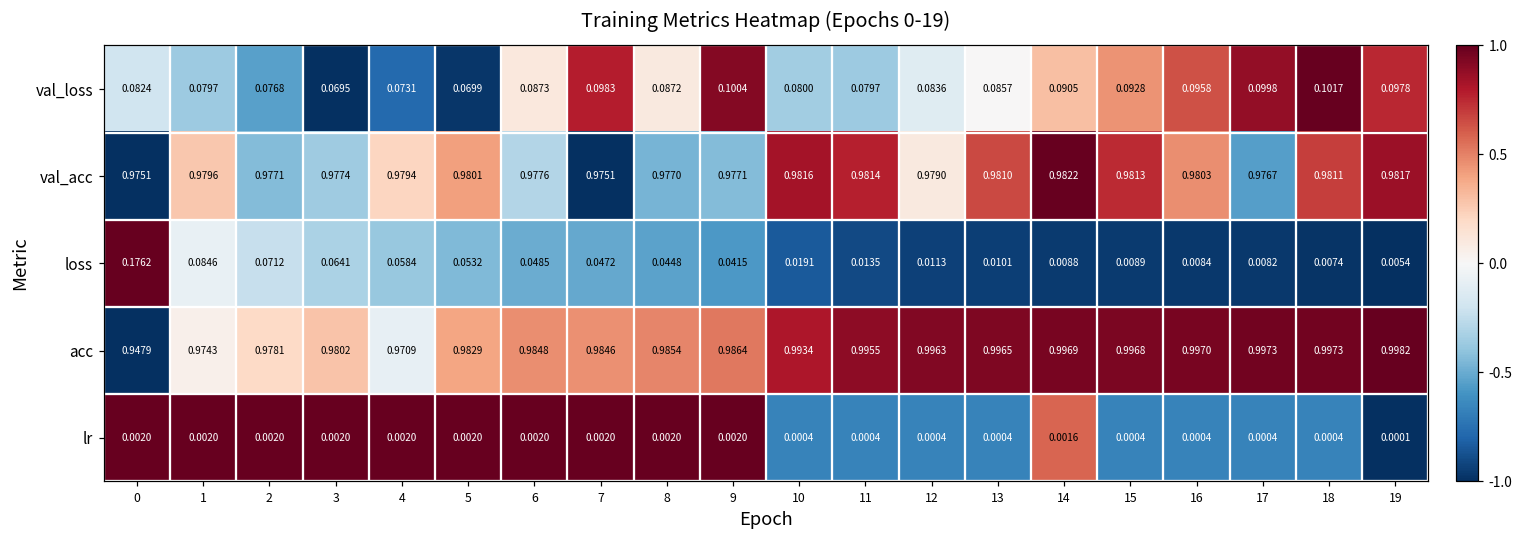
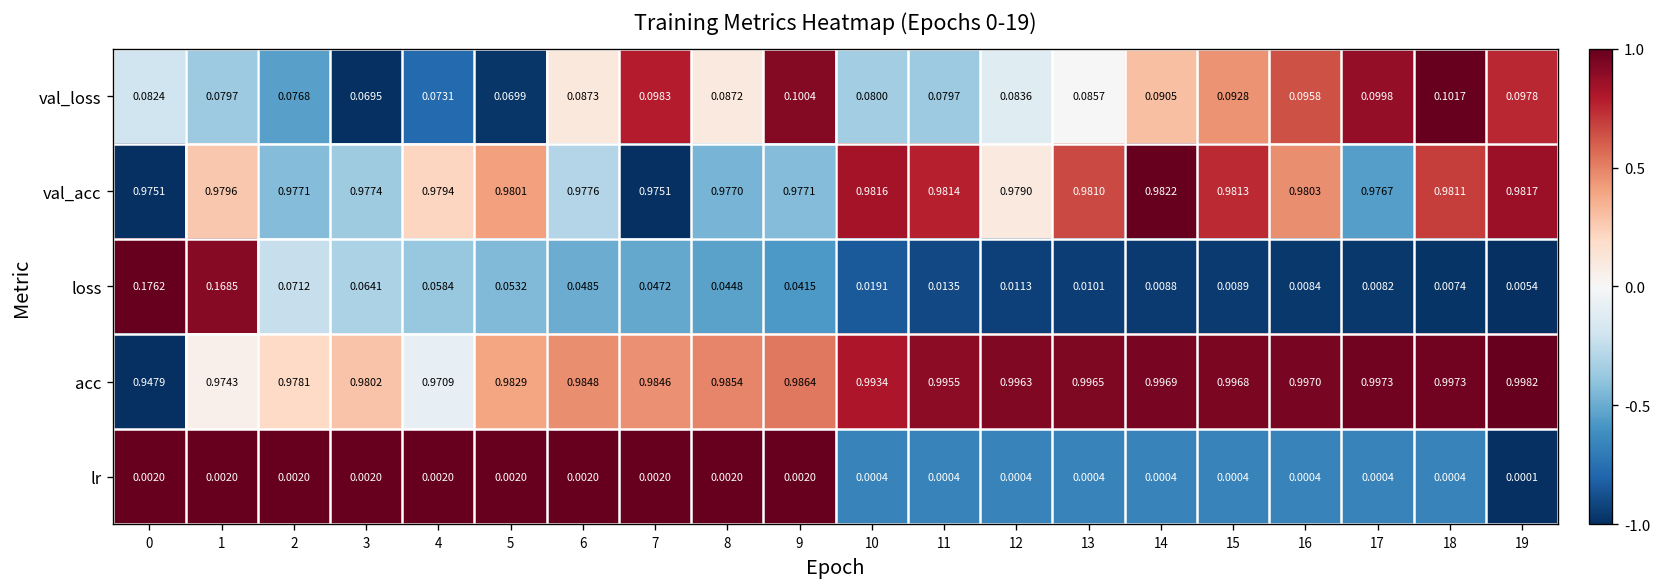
  {
    "val_loss": {
      "0": 0.0824,
      "1": 0.0797,
      "2": 0.0768,
      "3": 0.0695,
      "4": 0.0731,
      "5": 0.0699,
      "6": 0.0873,
      "7": 0.0983,
      "8": 0.0872,
      "9": 0.1004,
      "10": 0.0800,
      "11": 0.0797,
      "12": 0.0836,
      "13": 0.0857,
      "14": 0.0905,
      "15": 0.0928,
      "16": 0.0958,
      "17": 0.0998,
      "18": 0.1017,
      "19": 0.0978
    },
    "val_acc": {
      "0": 0.9751,
      "1": 0.9796,
      "2": 0.9771,
      "3": 0.9774,
      "4": 0.9794,
      "5": 0.9801,
      "6": 0.9776,
      "7": 0.9751,
      "8": 0.9770,
      "9": 0.9771,
      "10": 0.9816,
      "11": 0.9814,
      "12": 0.9790,
      "13": 0.9810,
      "14": 0.9822,
      "15": 0.9813,
      "16": 0.9803,
      "17": 0.9767,
      "18": 0.9811,
      "19": 0.9817
    },
    "loss": {
      "0": 0.1762,
-     "1": 0.0846,
+     "1": 0.1685,
      "2": 0.0712,
      "3": 0.0641,
      "4": 0.0584,
      "5": 0.0532,
      "6": 0.0485,
      "7": 0.0472,
      "8": 0.0448,
      "9": 0.0415,
      "10": 0.0191,
      "11": 0.0135,
      "12": 0.0113,
      "13": 0.0101,
      "14": 0.0088,
      "15": 0.0089,
      "16": 0.0084,
      "17": 0.0082,
      "18": 0.0074,
      "19": 0.0054
    },
    "acc": {
      "0": 0.9479,
      "1": 0.9743,
      "2": 0.9781,
      "3": 0.9802,
      "4": 0.9709,
      "5": 0.9829,
      "6": 0.9848,
      "7": 0.9846,
      "8": 0.9854,
      "9": 0.9864,
      "10": 0.9934,
      "11": 0.9955,
      "12": 0.9963,
      "13": 0.9965,
      "14": 0.9969,
      "15": 0.9968,
      "16": 0.9970,
      "17": 0.9973,
      "18": 0.9973,
      "19": 0.9982
    },
    "lr": {
      "0": 0.0020,
      "1": 0.0020,
      "2": 0.0020,
      "3": 0.0020,
      "4": 0.0020,
      "5": 0.0020,
      "6": 0.0020,
      "7": 0.0020,
      "8": 0.0020,
      "9": 0.0020,
      "10": 0.0004,
      "11": 0.0004,
      "12": 0.0004,
      "13": 0.0004,
-     "14": 0.0016,
+     "14": 0.0004,
      "15": 0.0004,
      "16": 0.0004,
      "17": 0.0004,
      "18": 0.0004,
      "19": 0.0001
    }
  }
